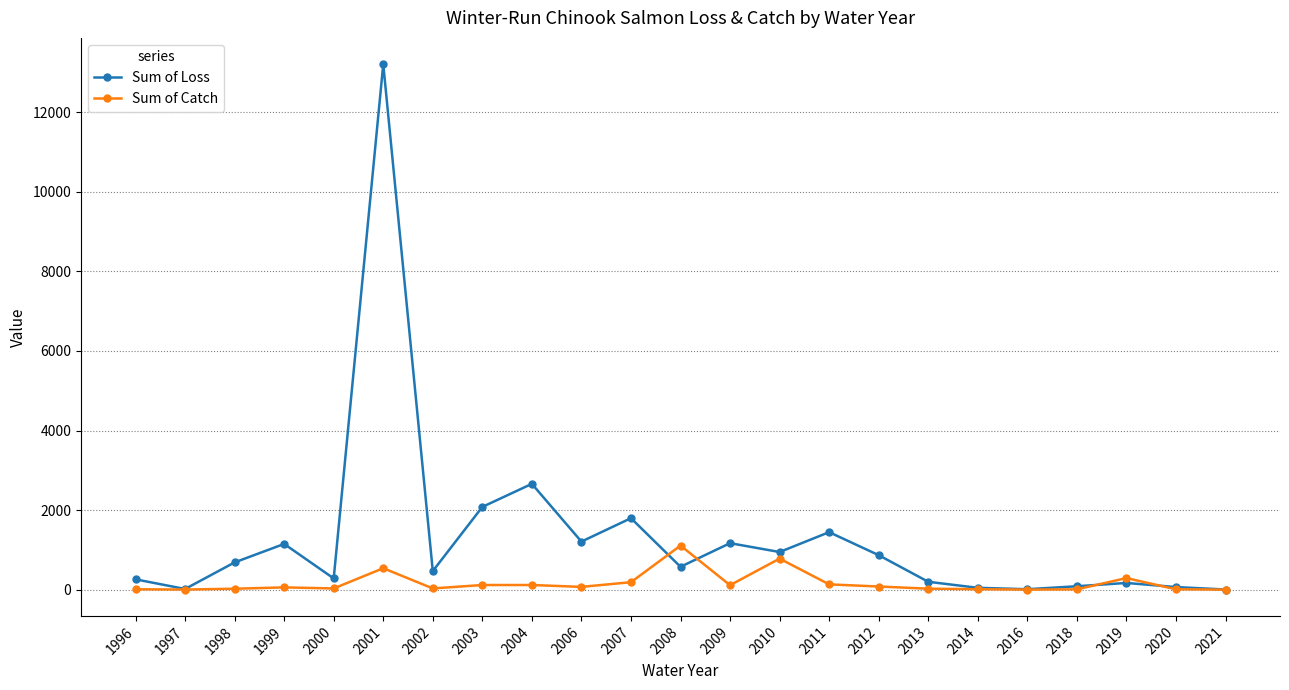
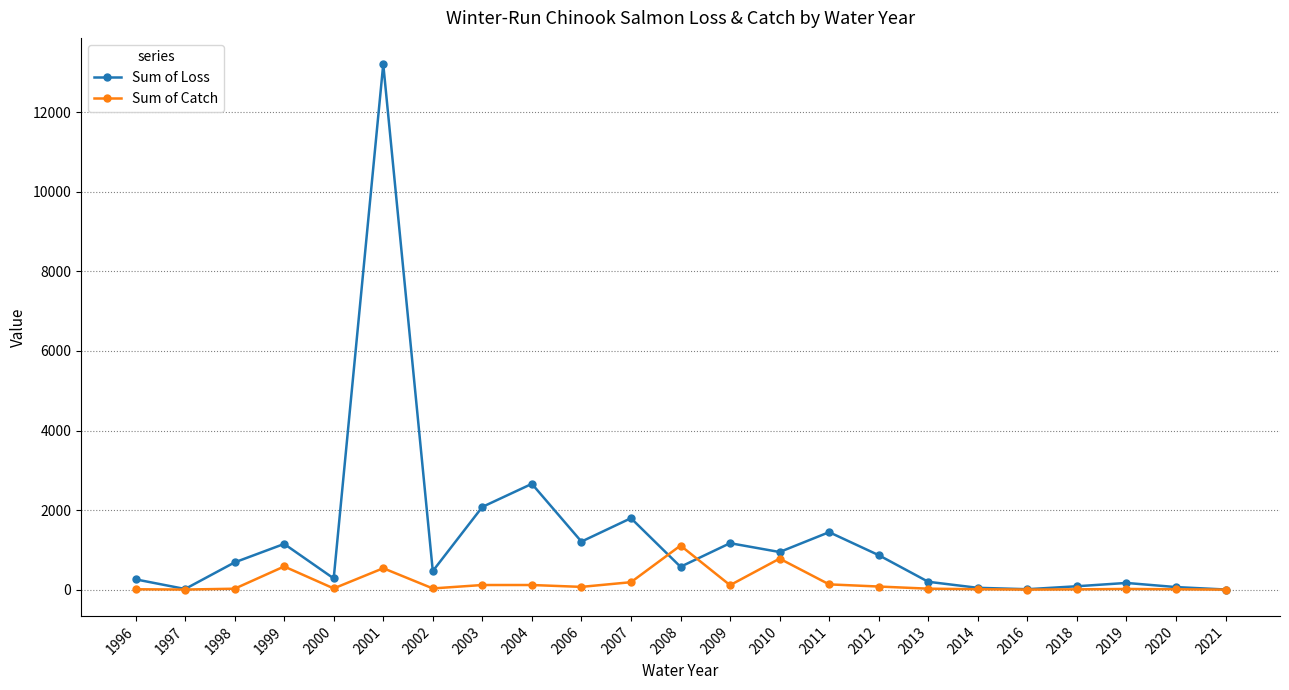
  {
    "Sum of Loss": {
      "1996": 300,
      "1998": 700,
      "1999": 1100,
      "2000": 300,
      "2001": 13200,
      "2002": 500,
      "2003": 2100,
      "2004": 2700,
      "2006": 1200,
      "2007": 1800,
      "2008": 600,
      "2009": 1200,
      "2010": 900,
      "2011": 1400,
      "2012": 900,
      "2013": 200,
      "2018": 100,
      "2019": 200
    },
    "Sum of Catch": {
      "1996": 0,
      "1998": 0,
-     "1999": 100,
+     "1999": 600,
      "2000": 0,
      "2001": 500,
      "2002": 0,
      "2003": 100,
      "2004": 100,
      "2006": 100,
      "2007": 200,
      "2008": 1100,
      "2009": 100,
      "2010": 800,
      "2011": 100,
      "2012": 100,
      "2013": 0,
      "2018": 0,
-     "2019": 300
+     "2019": 0
    }
  }
